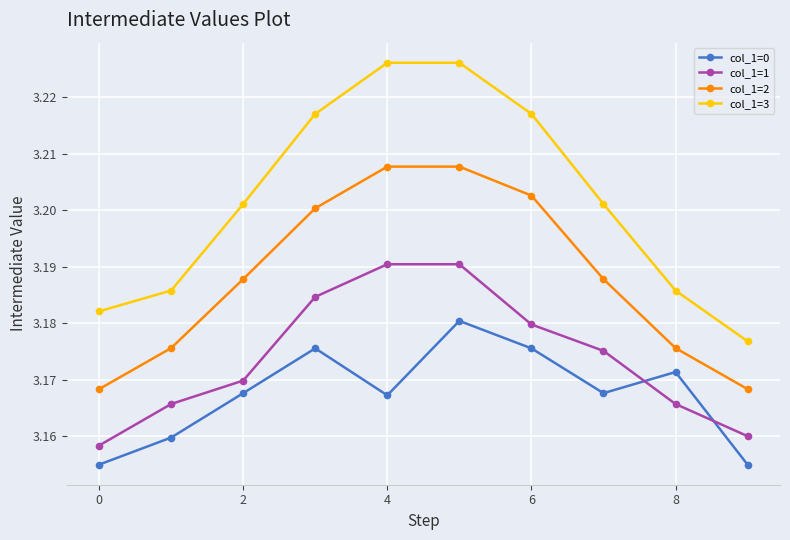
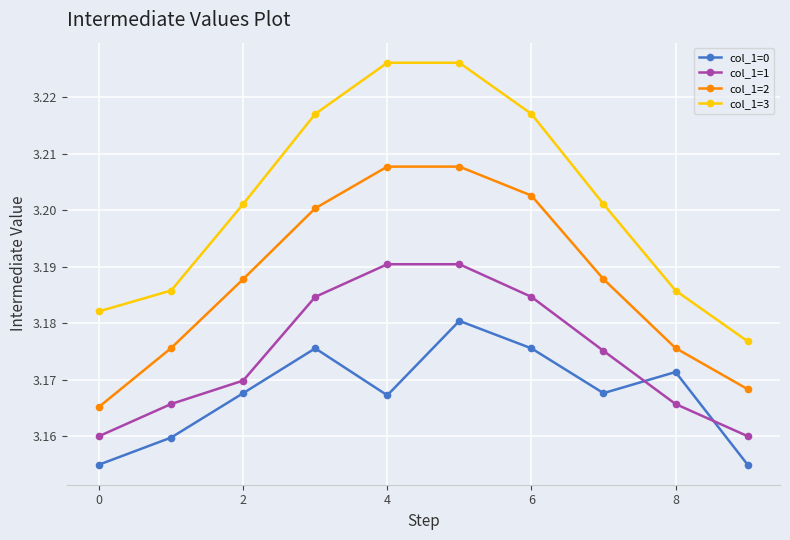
  {
    "col_1=0": {
      "0": 3.155,
      "2": 3.168,
      "4": 3.167,
      "6": 3.176,
      "8": 3.171
    },
    "col_1=1": {
-     "0": 3.158,
+     "0": 3.160,
      "2": 3.170,
      "4": 3.190,
-     "6": 3.180,
+     "6": 3.185,
      "8": 3.166
    },
    "col_1=2": {
-     "0": 3.168,
+     "0": 3.165,
      "2": 3.188,
      "4": 3.208,
      "6": 3.203,
      "8": 3.176
    },
    "col_1=3": {
      "0": 3.182,
      "2": 3.201,
      "4": 3.226,
      "6": 3.217,
      "8": 3.186
    }
  }
